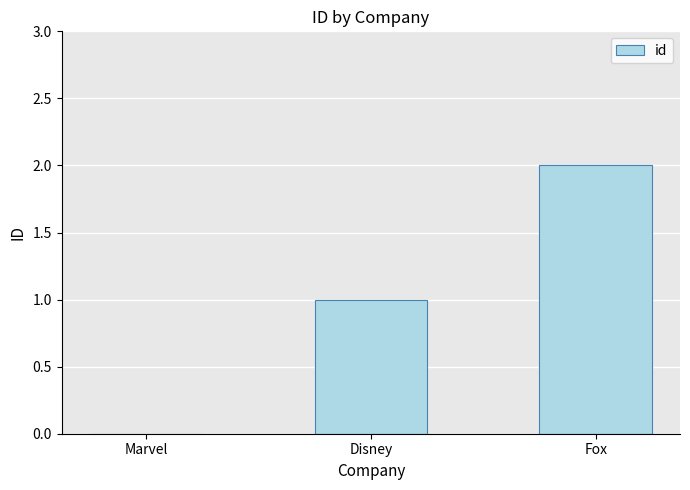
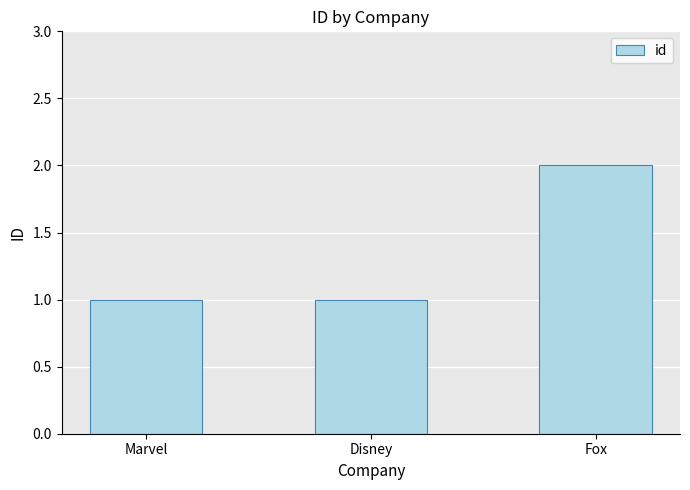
  {
-   "Marvel": 0,
+   "Marvel": 1,
    "Disney": 1,
    "Fox": 2
  }
